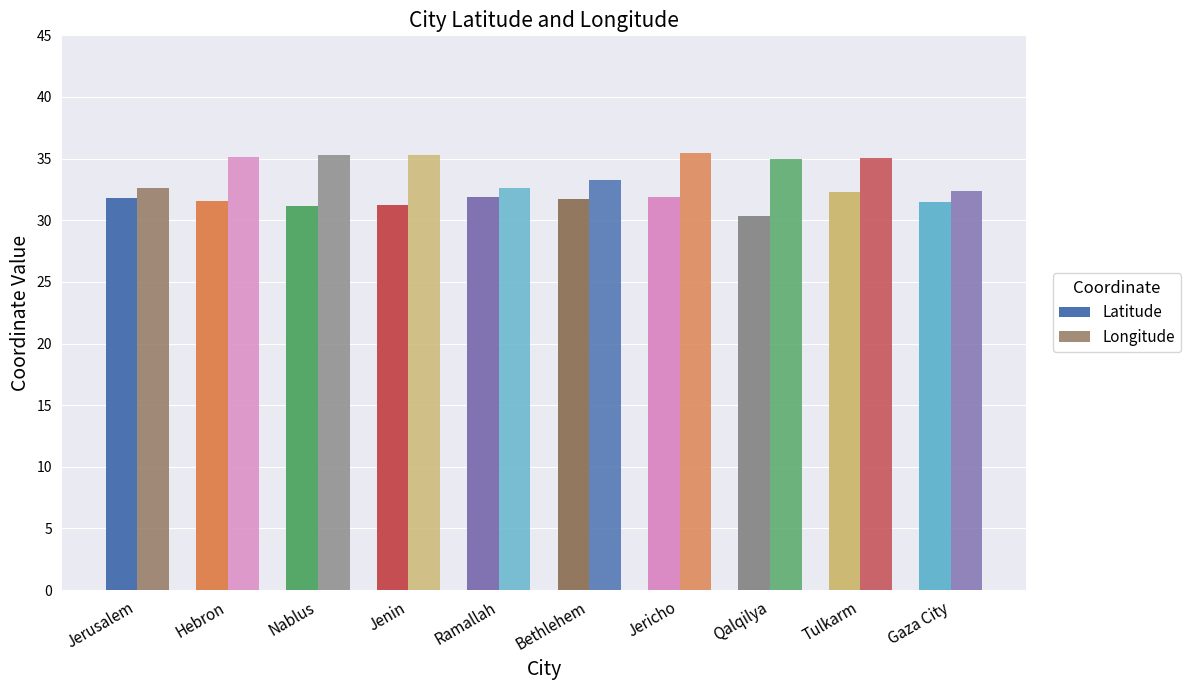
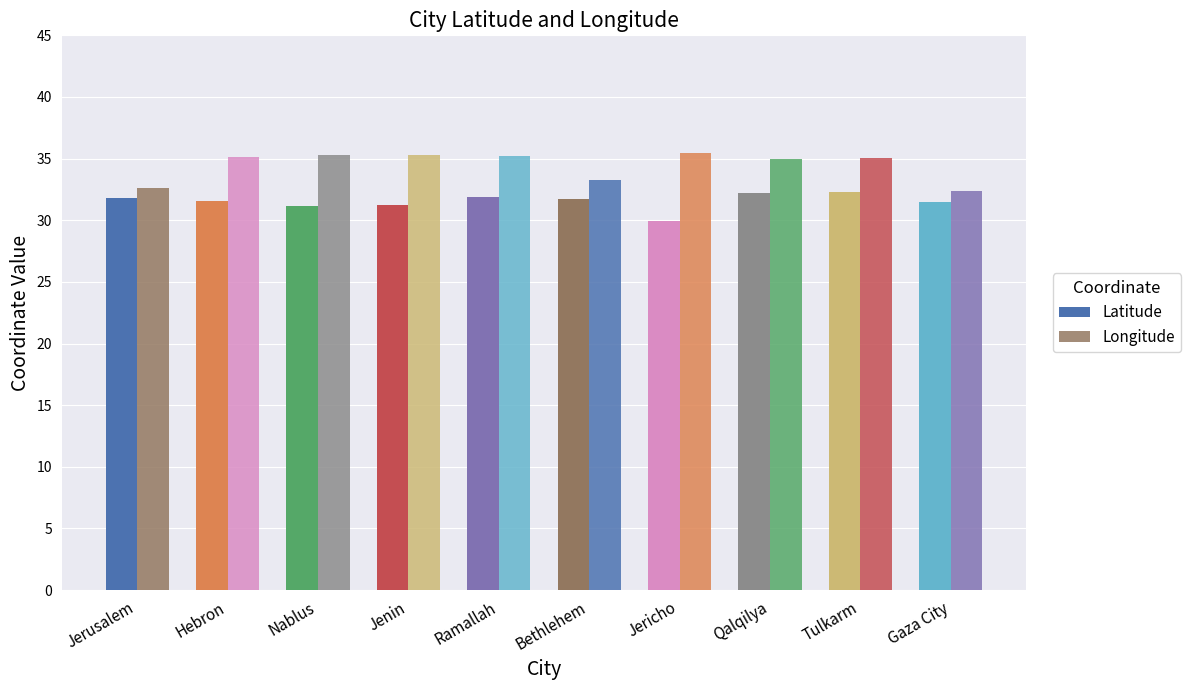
  {
    "Latitude": {
      "Jerusalem": 31.8,
      "Hebron": 31.5,
      "Nablus": 31.1,
      "Jenin": 31.2,
      "Ramallah": 31.9,
      "Bethlehem": 31.7,
-     "Jericho": 31.9,
-     "Qalqilya": 30.4,
+     "Jericho": 30.0,
+     "Qalqilya": 32.2,
      "Tulkarm": 32.3,
      "Gaza City": 31.5
    },
    "Longitude": {
      "Jerusalem": 32.6,
      "Hebron": 35.1,
      "Nablus": 35.3,
      "Jenin": 35.3,
-     "Ramallah": 32.7,
+     "Ramallah": 35.2,
      "Bethlehem": 33.3,
      "Jericho": 35.5,
      "Qalqilya": 35.0,
      "Tulkarm": 35.0,
      "Gaza City": 32.4
    }
  }
